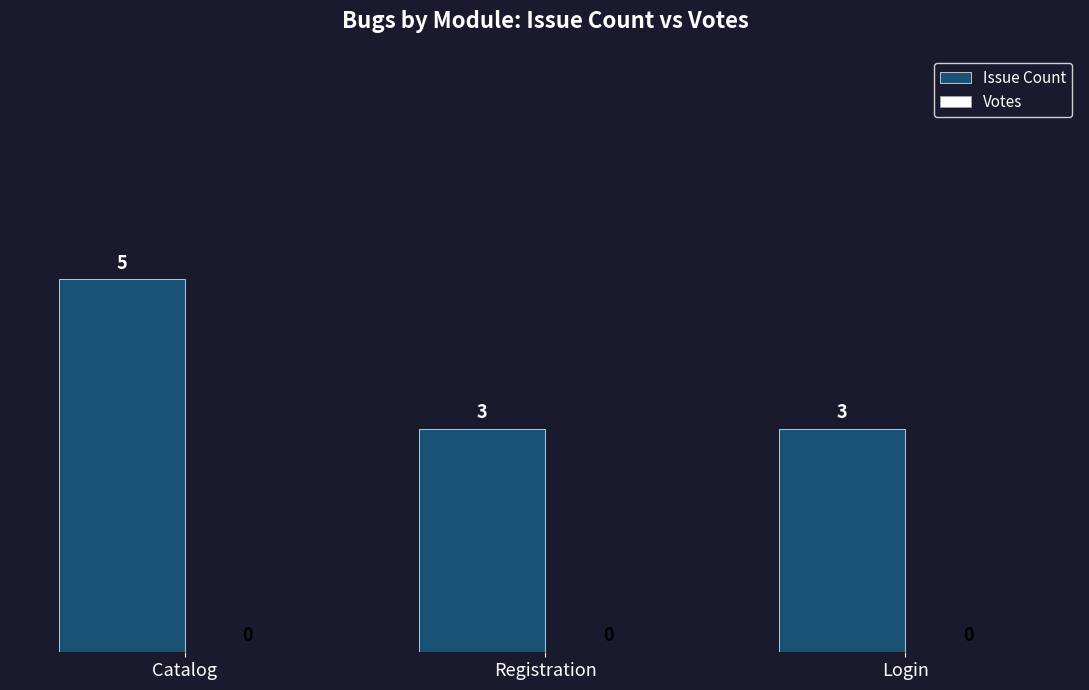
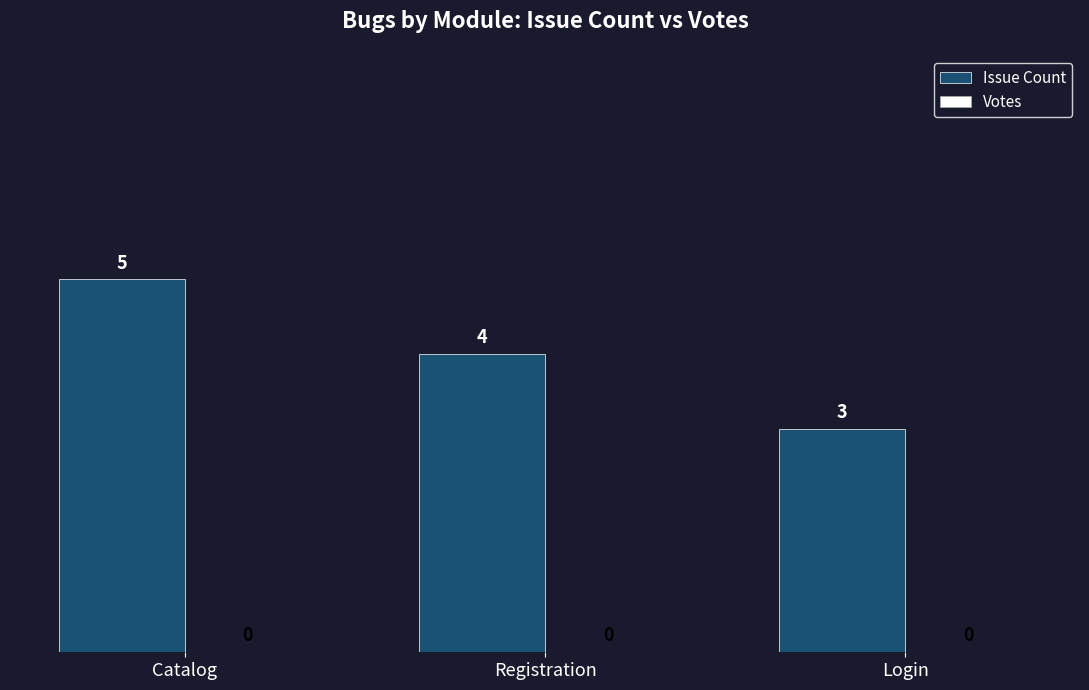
  {
    "Issue Count": {
      "Catalog": 5,
-     "Registration": 3,
+     "Registration": 4,
      "Login": 3
    }
  }
